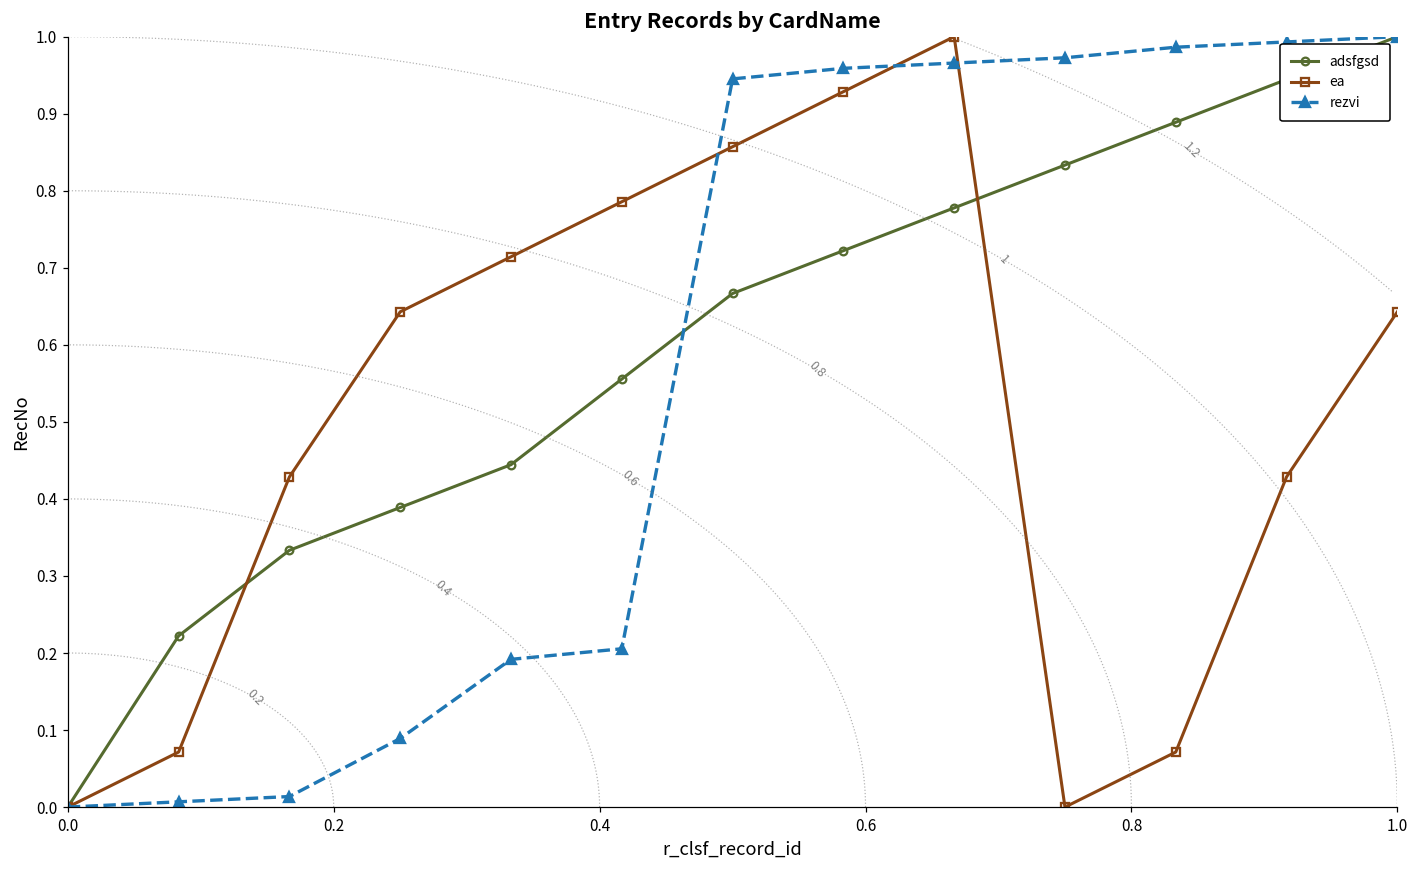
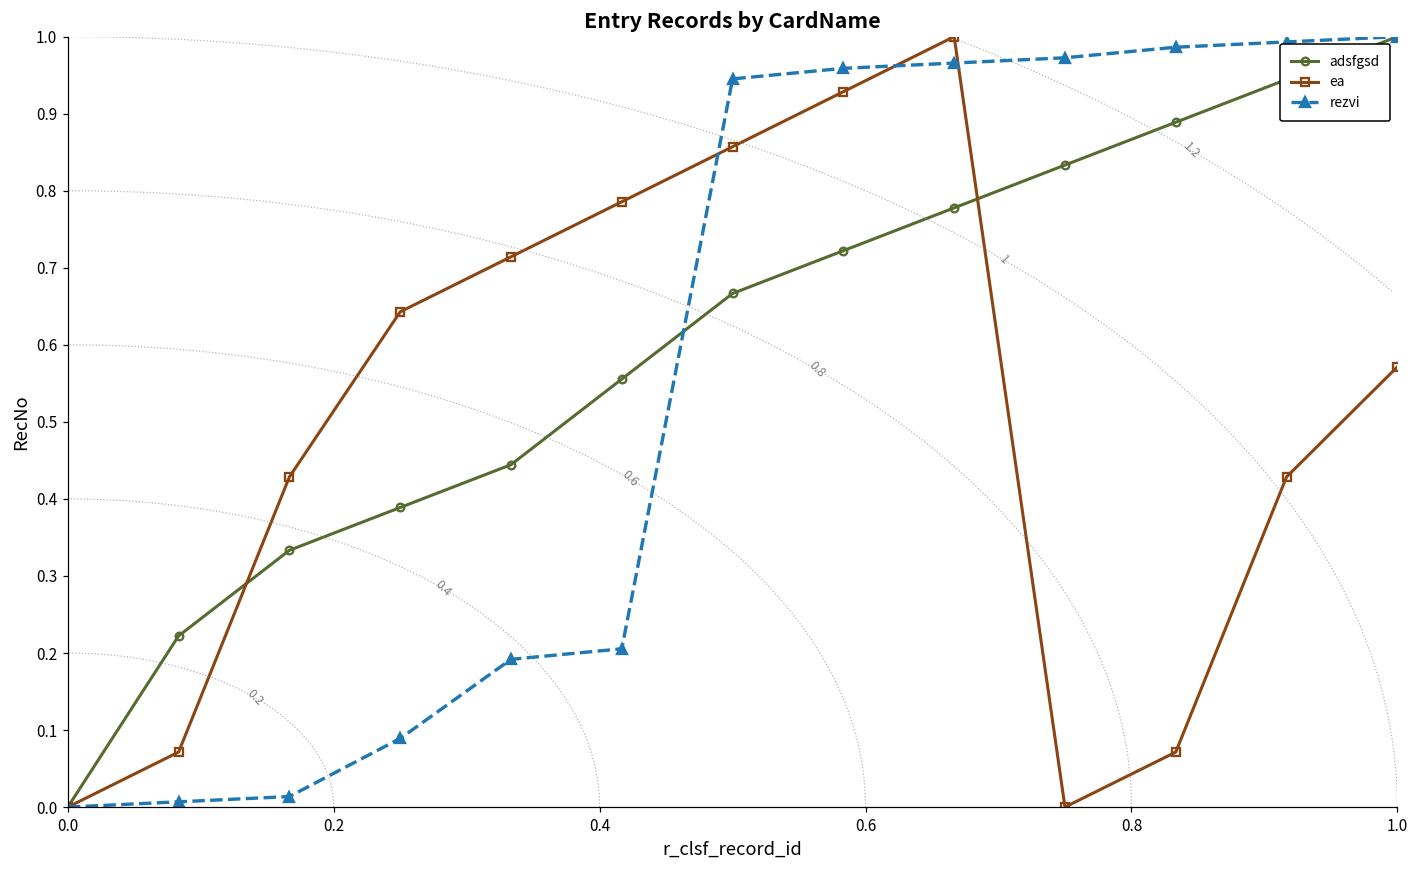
  {
    "ea": {
-     "1.0": 0.64
+     "1.0": 0.57
    }
  }
